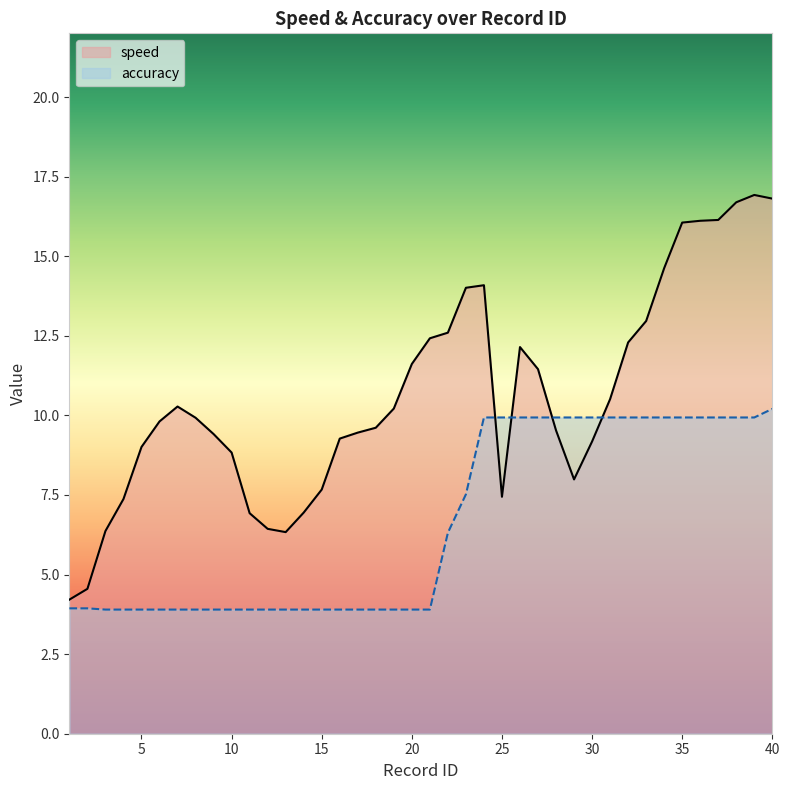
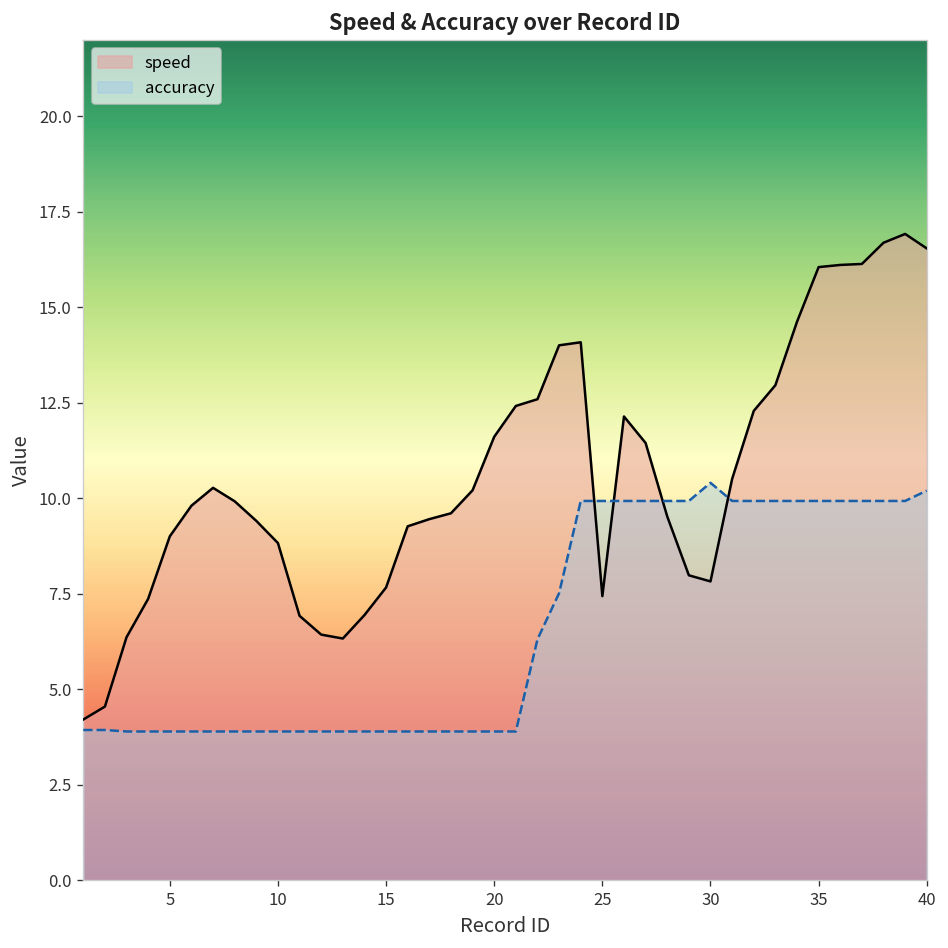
  {
    "speed": {
      "5": 9.0,
      "10": 8.8,
      "15": 7.7,
      "20": 11.6,
      "25": 7.4,
-     "30": 9.2,
+     "30": 7.8,
      "35": 16.1,
-     "40": 16.8
+     "40": 16.5
    },
    "accuracy": {
      "5": 3.9,
      "10": 3.9,
      "15": 3.9,
      "20": 3.9,
      "25": 9.9,
-     "30": 9.9,
+     "30": 10.4,
      "35": 9.9,
      "40": 10.2
    }
  }
